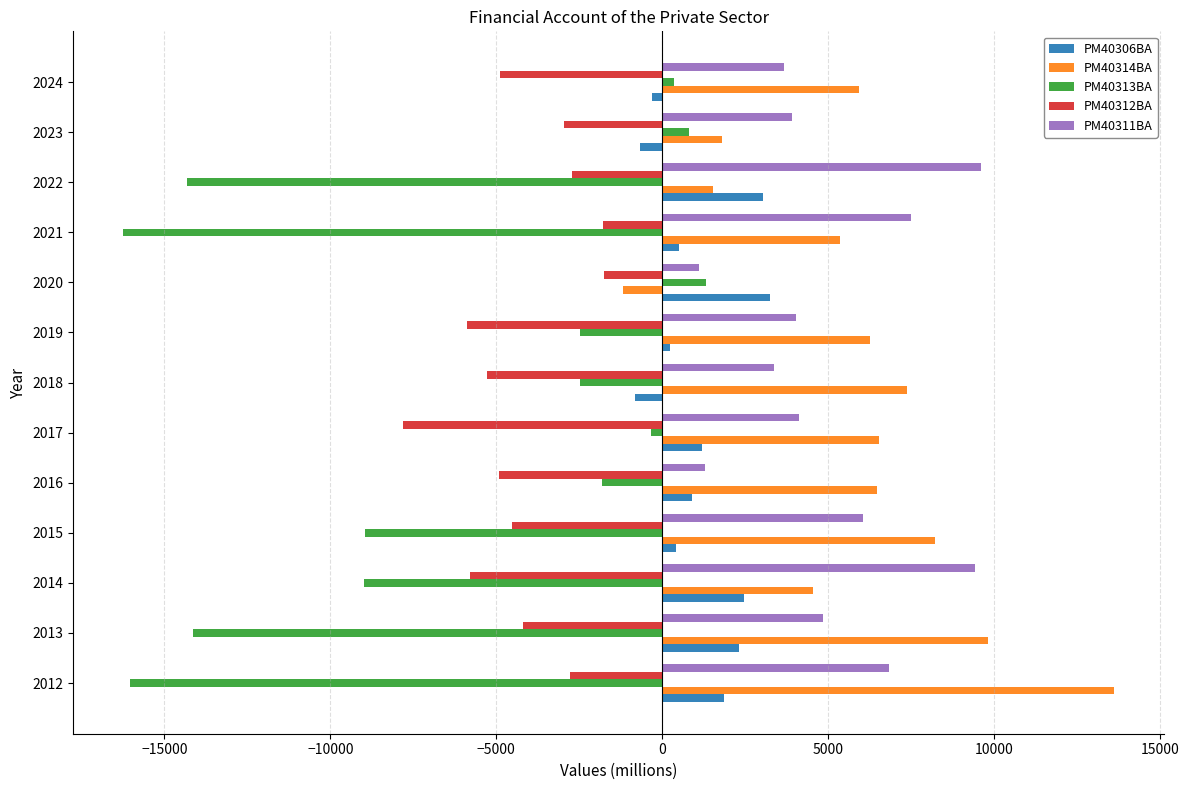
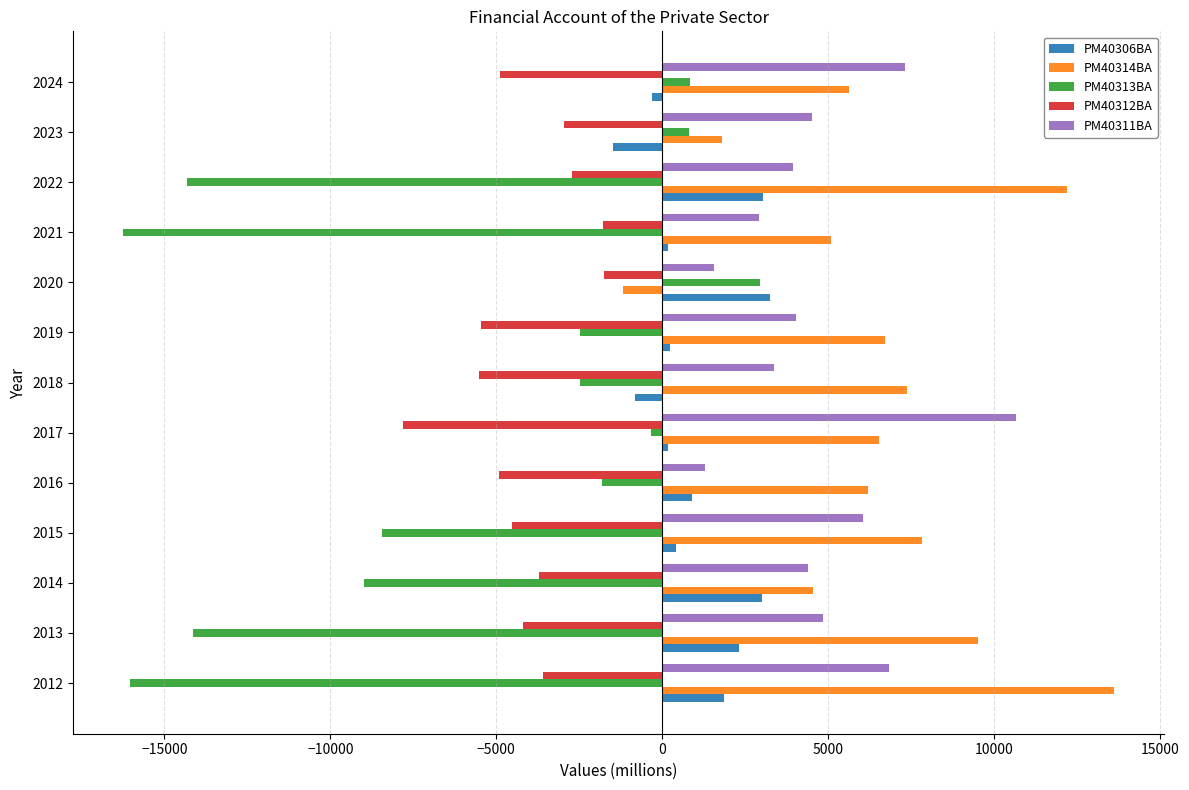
  {
    "PM40306BA": {
      "2024": -300,
-     "2023": -700,
+     "2023": -1500,
      "2022": 3000,
-     "2021": 500,
+     "2021": 200,
      "2020": 3300,
      "2019": 200,
      "2018": -800,
-     "2017": 1200,
+     "2017": 200,
      "2016": 900,
      "2015": 400,
-     "2014": 2500,
+     "2014": 3000,
      "2013": 2300,
      "2012": 1900
    },
    "PM40314BA": {
-     "2024": 5900,
+     "2024": 5600,
      "2023": 1800,
-     "2022": 1500,
-     "2021": 5400,
+     "2022": 12200,
+     "2021": 5100,
      "2020": -1200,
-     "2019": 6300,
+     "2019": 6700,
      "2018": 7400,
      "2017": 6500,
-     "2016": 6500,
-     "2015": 8200,
+     "2016": 6200,
+     "2015": 7800,
      "2014": 4500,
-     "2013": 9800,
+     "2013": 9500,
      "2012": 13600
    },
    "PM40313BA": {
-     "2024": 400,
+     "2024": 800,
      "2023": 800,
      "2022": -14300,
      "2021": -16300,
-     "2020": 1300,
+     "2020": 2900,
      "2019": -2500,
      "2018": -2500,
      "2017": -400,
      "2016": -1800,
-     "2015": -8900,
+     "2015": -8500,
      "2014": -9000,
      "2013": -14100,
      "2012": -16000
    },
    "PM40312BA": {
      "2024": -4900,
      "2023": -3000,
      "2022": -2700,
      "2021": -1800,
      "2020": -1800,
-     "2019": -5900,
-     "2018": -5300,
+     "2019": -5500,
+     "2018": -5500,
      "2017": -7800,
      "2016": -4900,
      "2015": -4500,
-     "2014": -5800,
+     "2014": -3700,
      "2013": -4200,
-     "2012": -2800
+     "2012": -3600
    },
    "PM40311BA": {
-     "2024": 3700,
-     "2023": 3900,
-     "2022": 9600,
-     "2021": 7500,
-     "2020": 1100,
+     "2024": 7300,
+     "2023": 4500,
+     "2022": 3900,
+     "2021": 2900,
+     "2020": 1600,
      "2019": 4000,
      "2018": 3400,
-     "2017": 4100,
+     "2017": 10700,
      "2016": 1300,
      "2015": 6100,
-     "2014": 9400,
+     "2014": 4400,
      "2013": 4900,
      "2012": 6800
    }
  }
